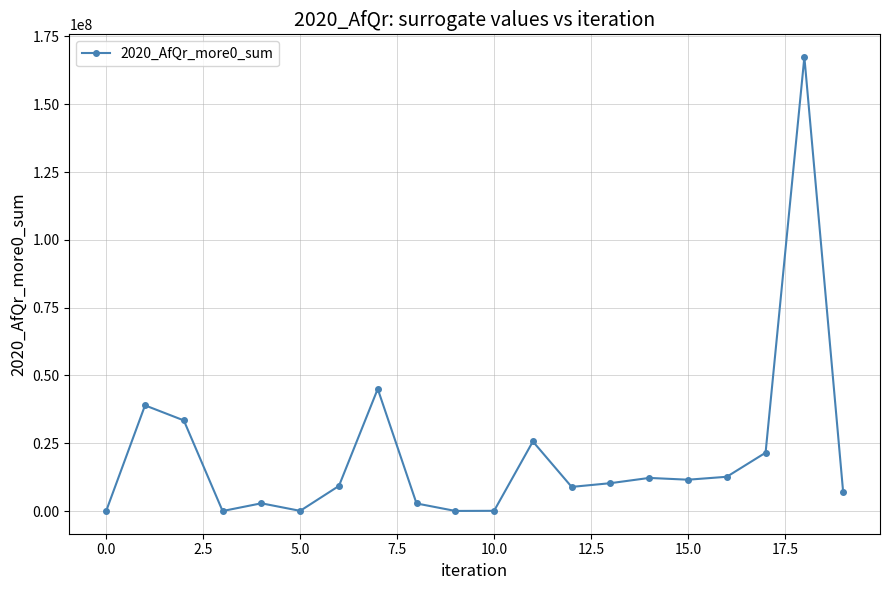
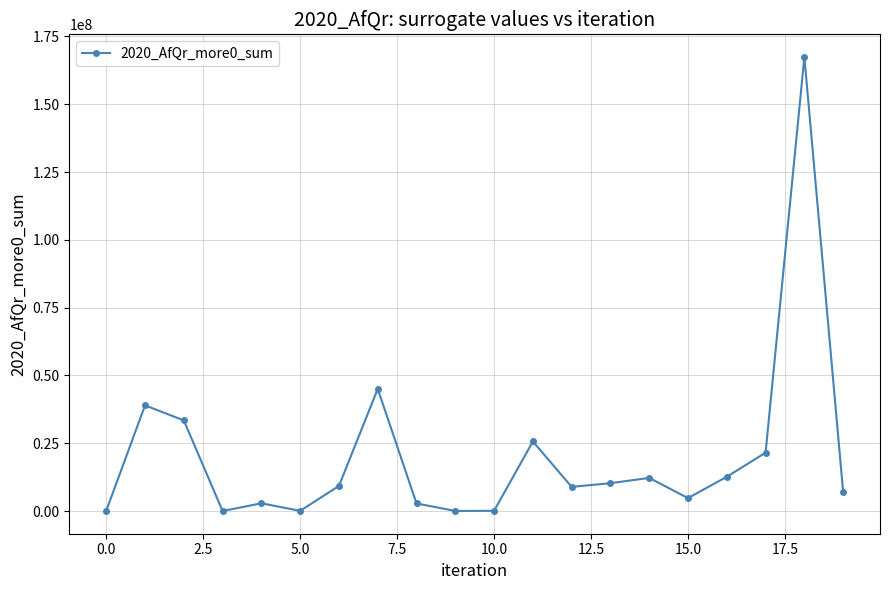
  {
    "0.0": 0,
    "5.0": 0,
    "10.0": 0,
-   "15.0": 12000000
+   "15.0": 5000000
  }
